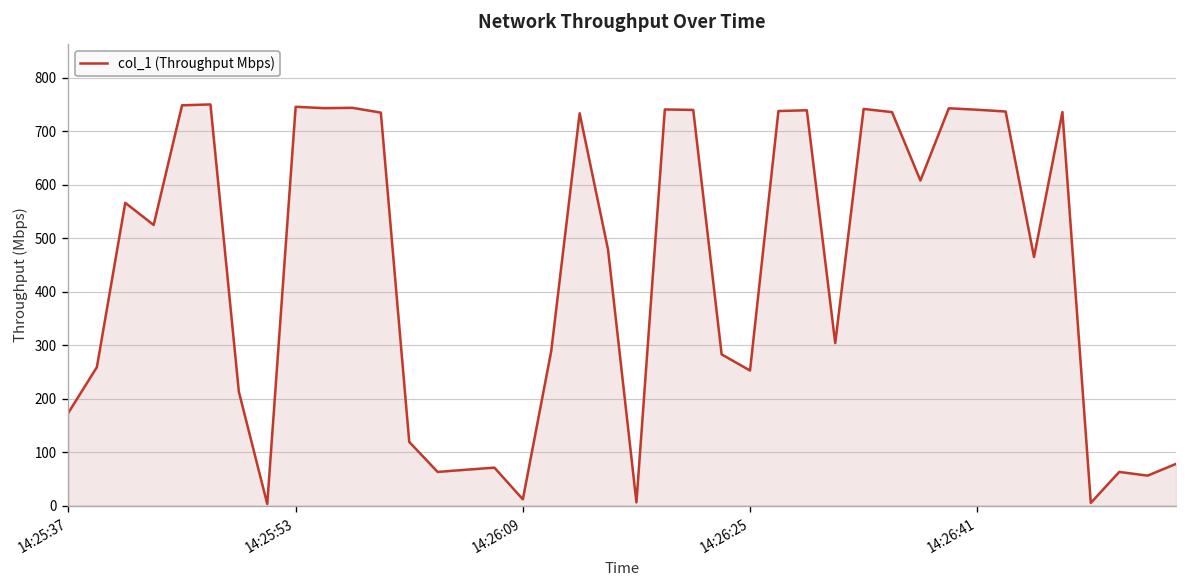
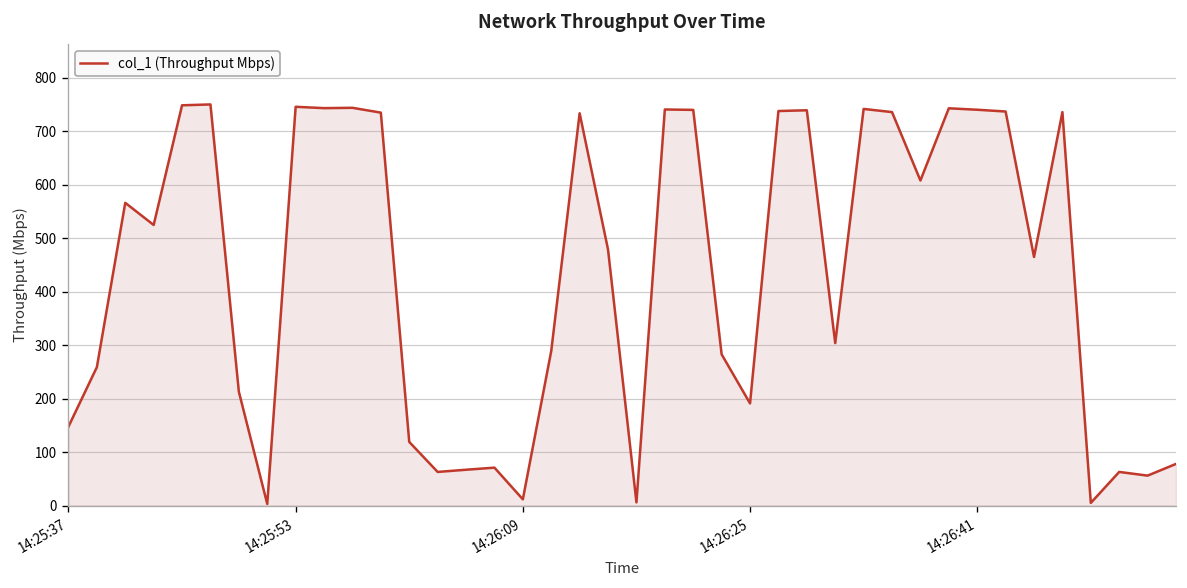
  {
-   "14:25:37": 170,
+   "14:25:37": 150,
    "14:25:53": 750,
    "14:26:09": 10,
-   "14:26:25": 250,
+   "14:26:25": 190,
    "14:26:41": 740
  }
